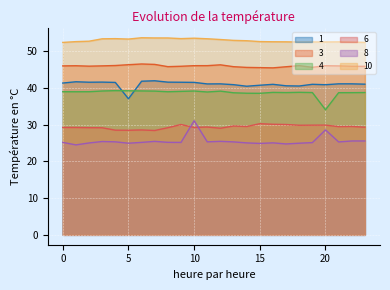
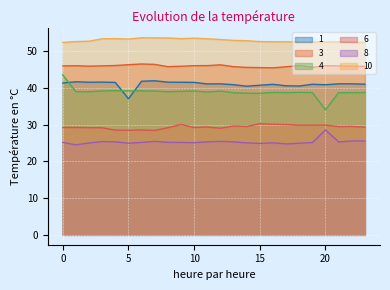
  {
    "1": {
      "0": 41,
      "5": 37,
      "10": 42,
      "15": 41,
      "20": 41
    },
    "4": {
-     "0": 39,
+     "0": 44,
      "5": 39,
      "10": 39,
      "15": 39,
      "20": 34
    },
    "8": {
      "0": 25,
      "5": 25,
-     "10": 31,
+     "10": 25,
      "15": 25,
      "20": 29
    }
  }
